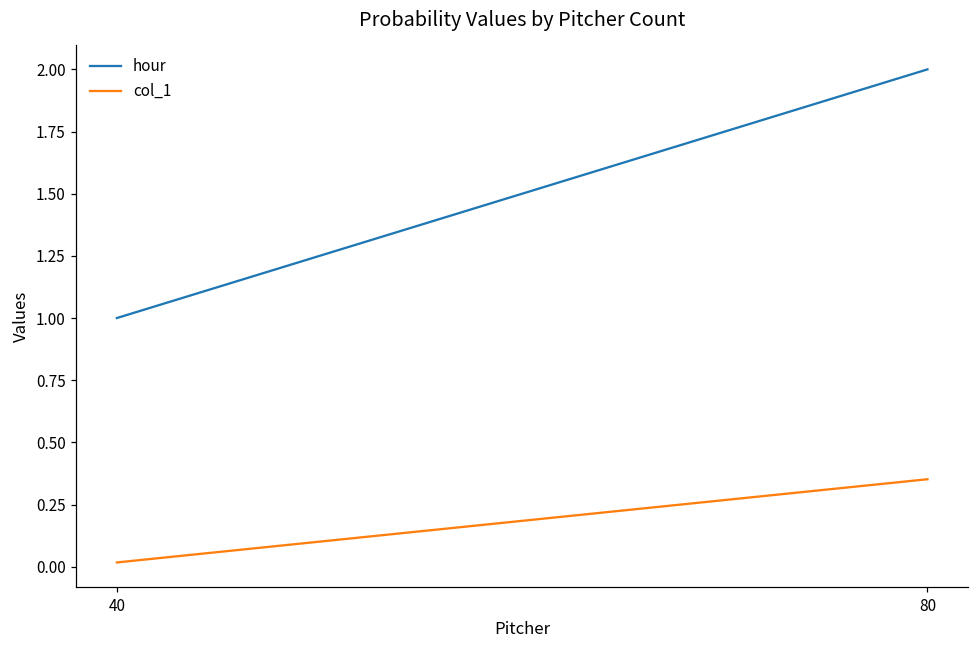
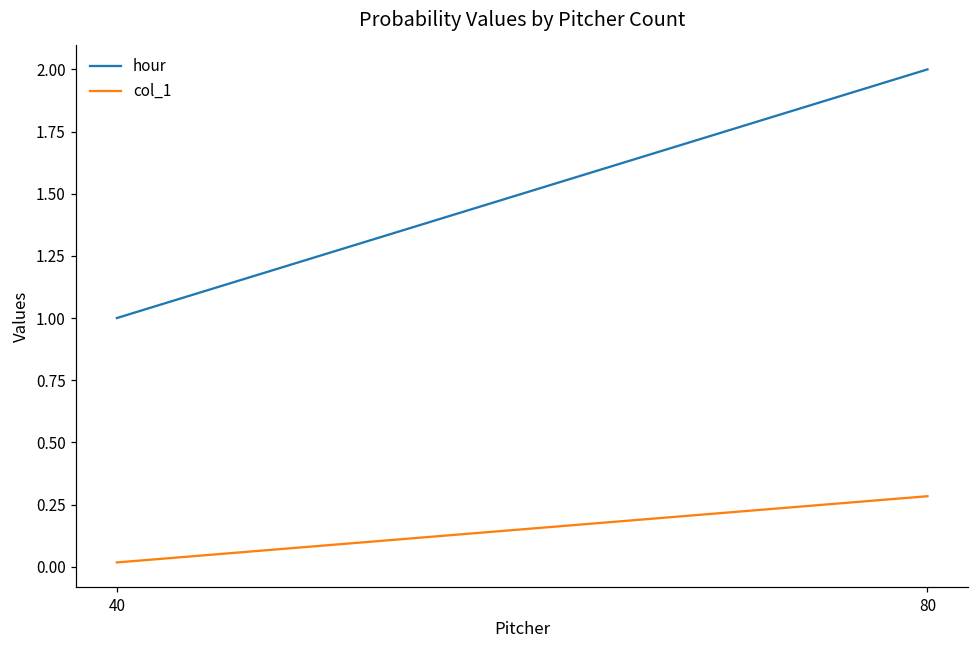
  {
    "hour": {
      "40": 1.00,
      "80": 2.00
    },
    "col_1": {
      "40": 0.02,
-     "80": 0.35
+     "80": 0.28
    }
  }
